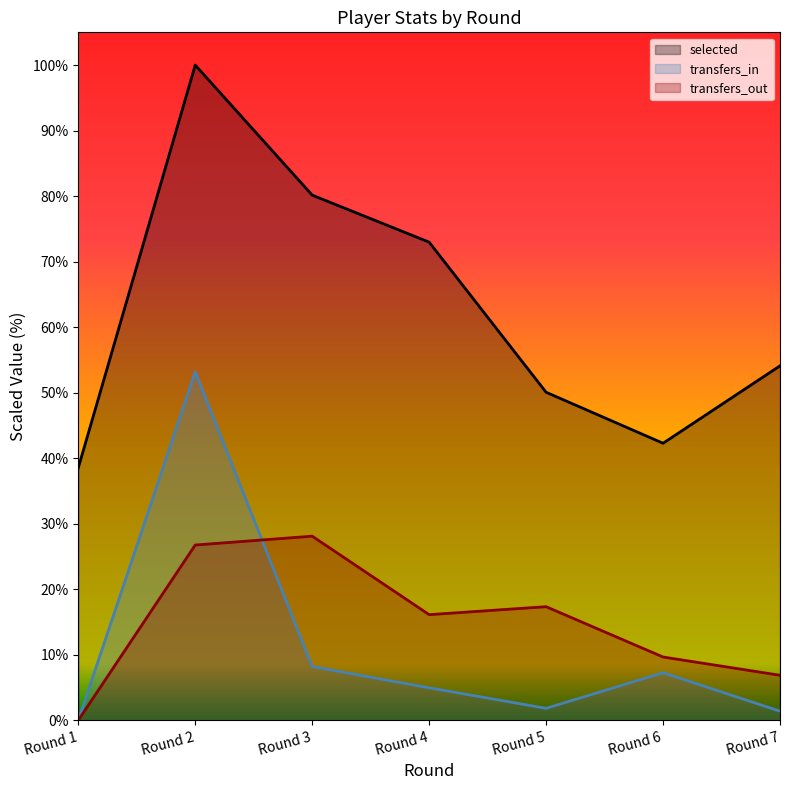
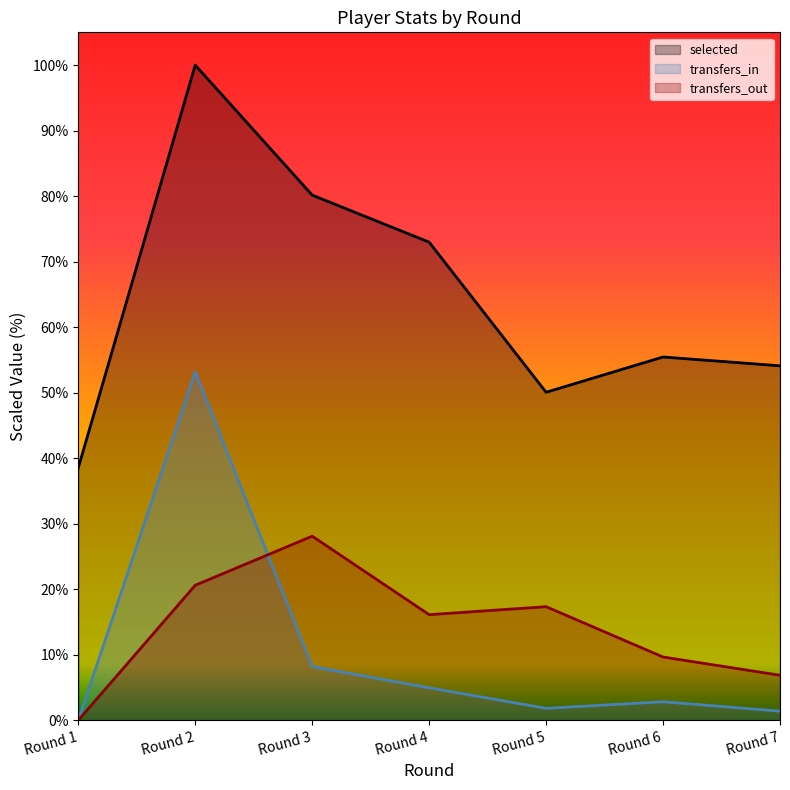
  {
    "selected": {
      "Round 1": "39%",
      "Round 2": "100%",
      "Round 3": "80%",
      "Round 4": "73%",
      "Round 5": "50%",
-     "Round 6": "42%",
+     "Round 6": "55%",
      "Round 7": "54%"
    },
    "transfers_in": {
      "Round 2": "53%",
      "Round 3": "8%",
      "Round 4": "5%",
      "Round 5": "2%",
-     "Round 6": "7%",
+     "Round 6": "3%",
      "Round 7": "1%"
    },
    "transfers_out": {
-     "Round 2": "27%",
+     "Round 2": "21%",
      "Round 3": "28%",
      "Round 4": "16%",
      "Round 5": "17%",
      "Round 6": "10%",
      "Round 7": "7%"
    }
  }
